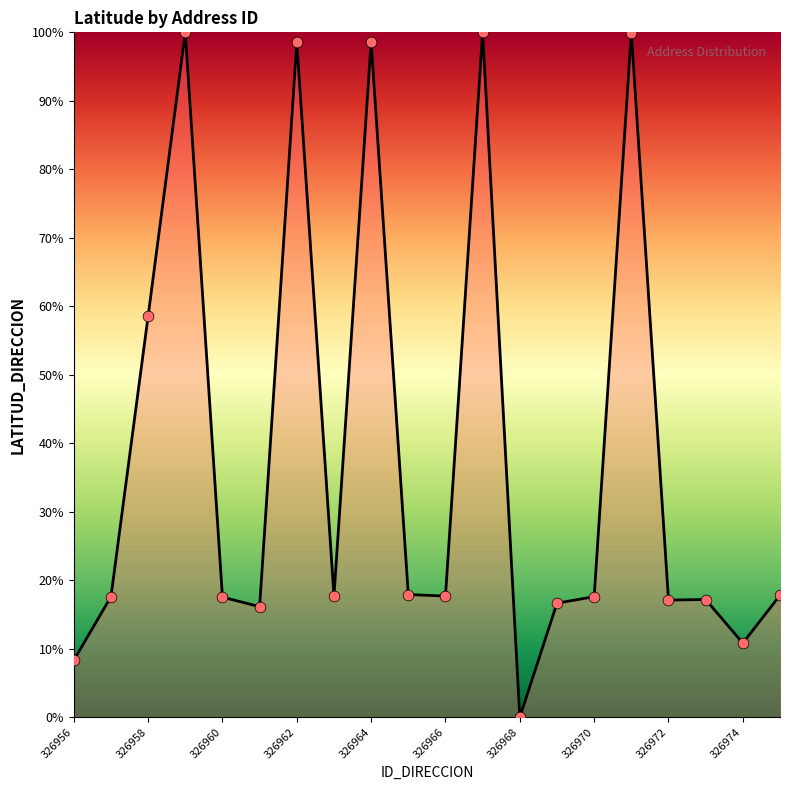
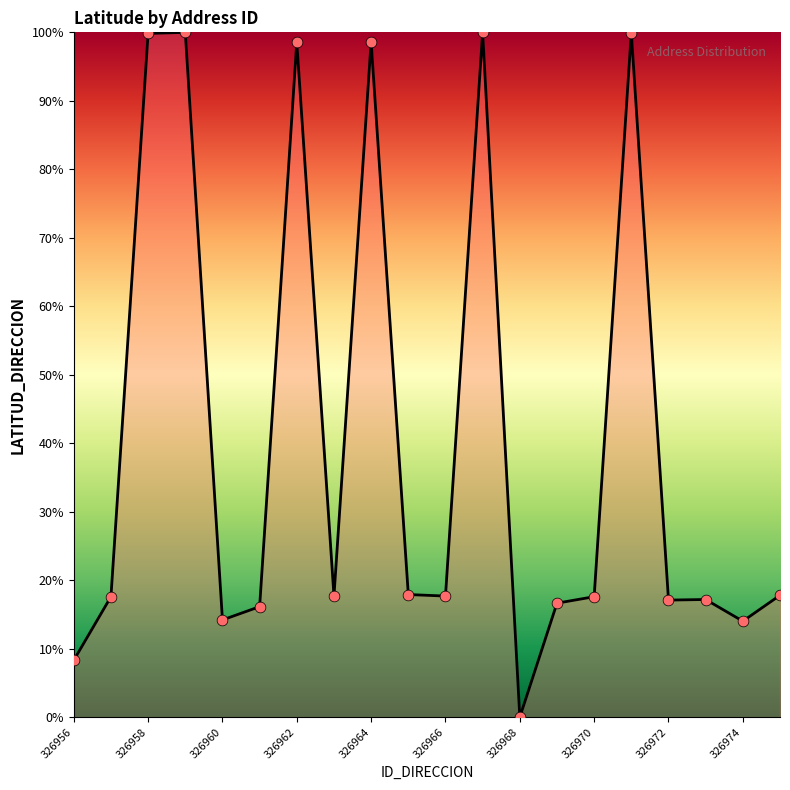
  {
    "326956": "8%",
-   "326958": "59%",
-   "326960": "18%",
+   "326958": "100%",
+   "326960": "14%",
    "326962": "99%",
    "326964": "99%",
    "326966": "18%",
    "326968": "0%",
    "326970": "18%",
    "326972": "17%",
-   "326974": "11%"
+   "326974": "14%"
  }
